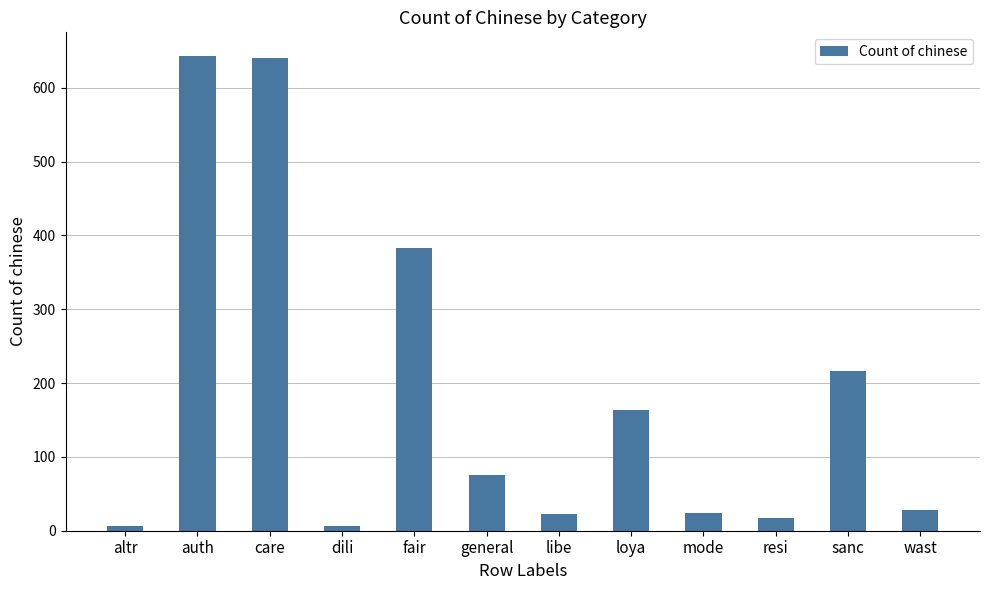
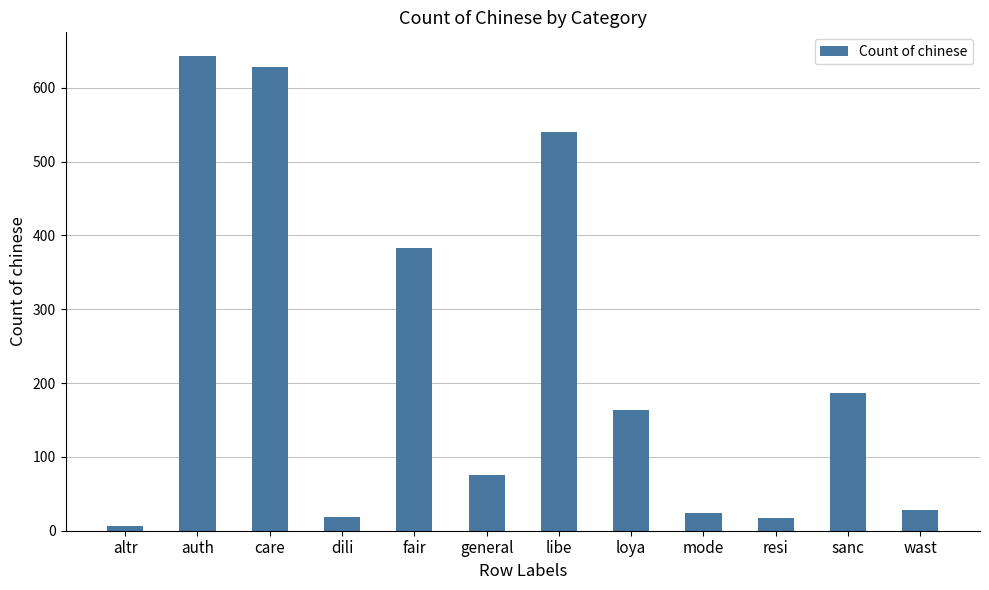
  {
    "altr": 10,
    "auth": 640,
-   "care": 640,
-   "dili": 10,
+   "care": 630,
+   "dili": 20,
    "fair": 380,
    "general": 80,
-   "libe": 20,
+   "libe": 540,
    "loya": 160,
    "mode": 20,
    "resi": 20,
-   "sanc": 220,
+   "sanc": 190,
    "wast": 30
  }
